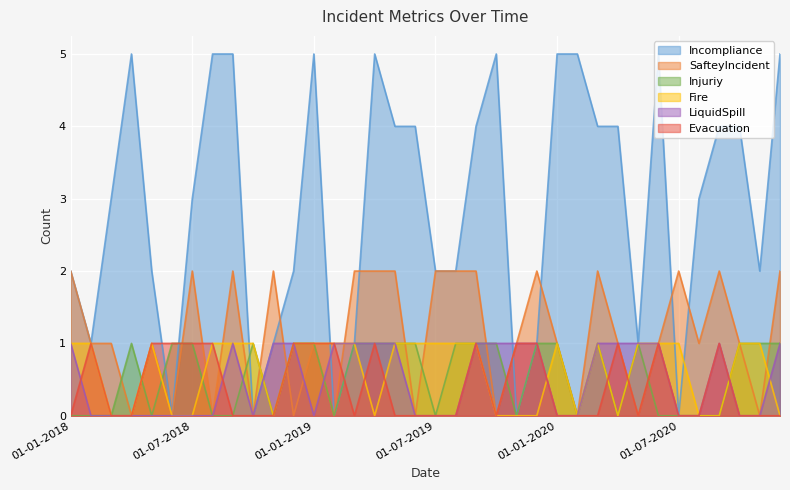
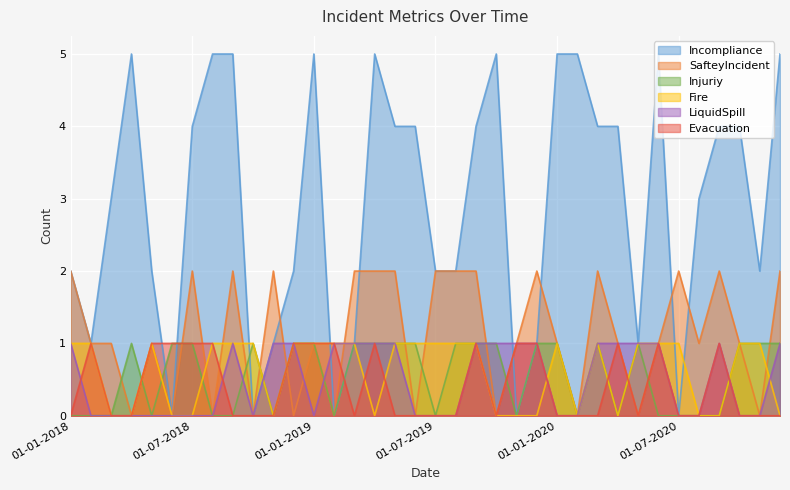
  {
    "Incompliance": {
-     "01-07-2018": 3,
+     "01-07-2018": 4,
      "01-01-2019": 5,
      "01-01-2020": 5
    },
    "Fire": {
      "01-07-2019": 1,
      "01-07-2020": 1
    },
    "LiquidSpill": {
      "01-01-2019": 0
    }
  }
